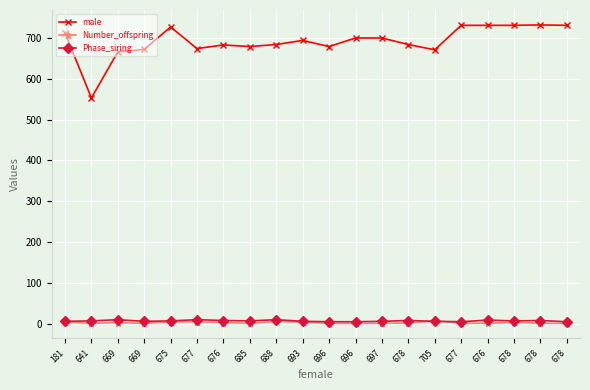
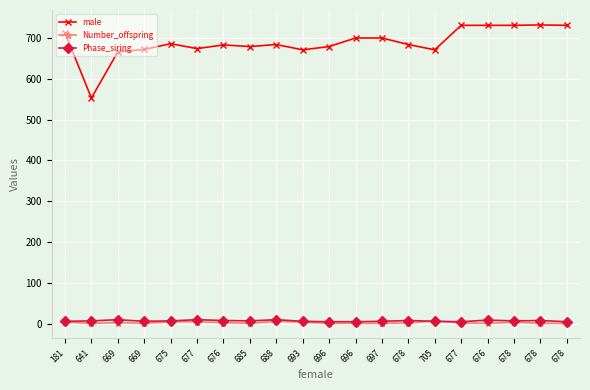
  {
    "male": {
      "641": 550,
-     "675": 730,
+     "675": 690,
      "685": 680,
      "688": 680,
-     "693": 690,
+     "693": 670,
      "697": 700,
      "705": 670
    }
  }
